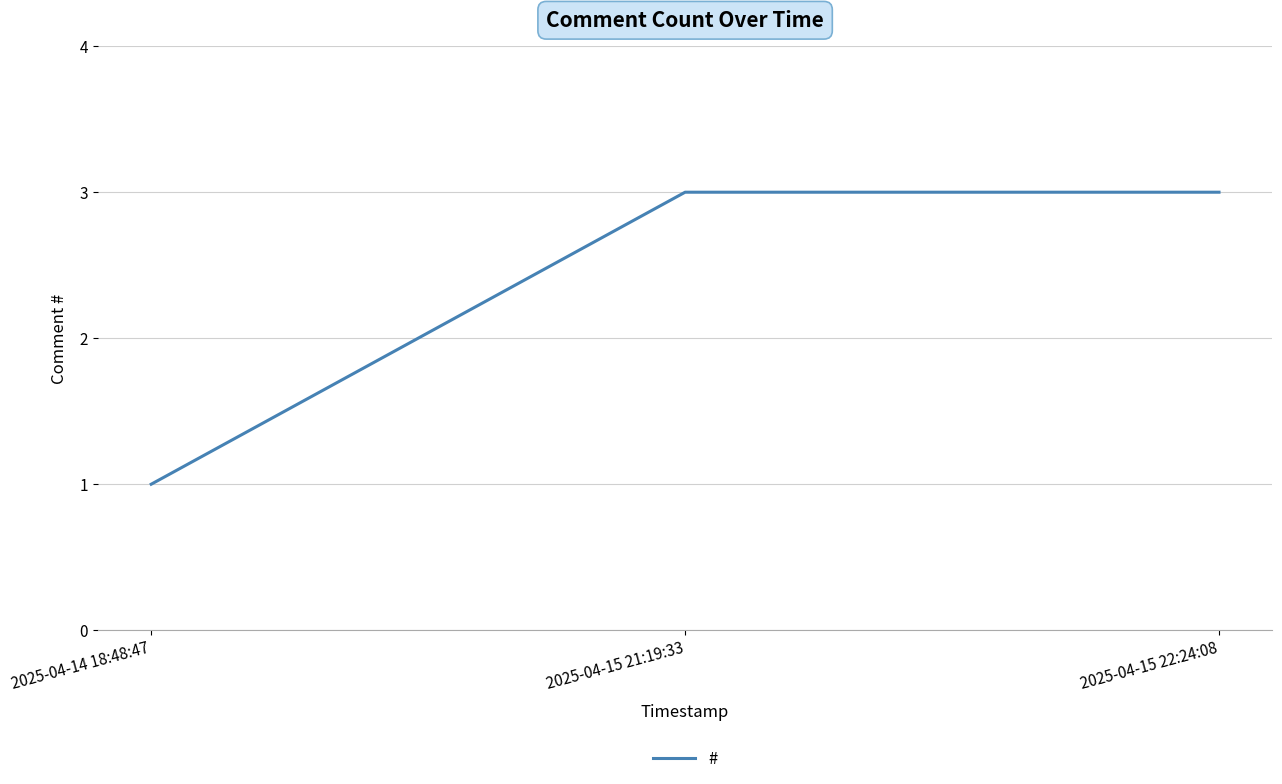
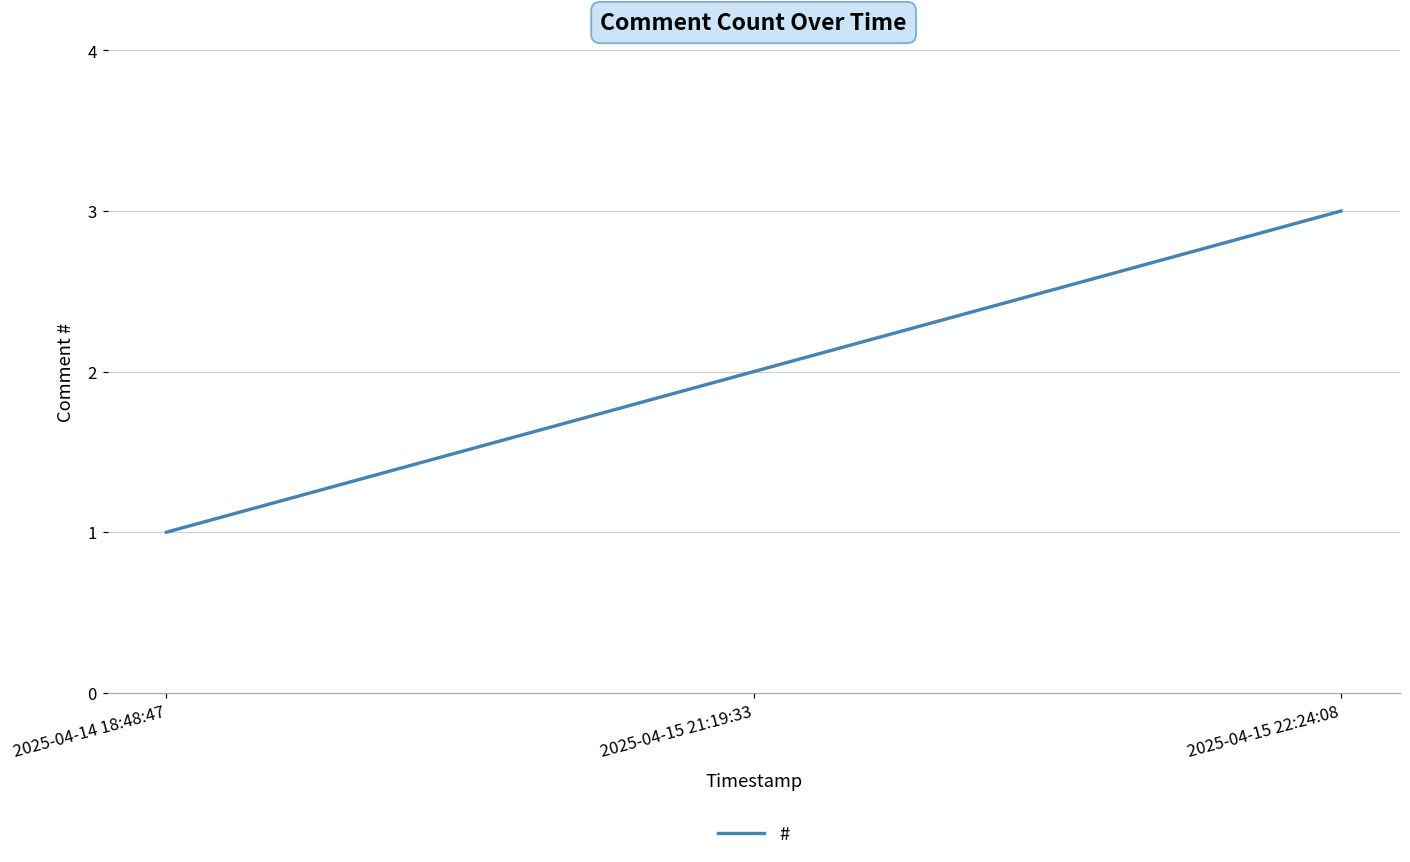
  {
    "2025-04-14 18:48:47": 1,
-   "2025-04-15 21:19:33": 3,
+   "2025-04-15 21:19:33": 2,
    "2025-04-15 22:24:08": 3
  }
